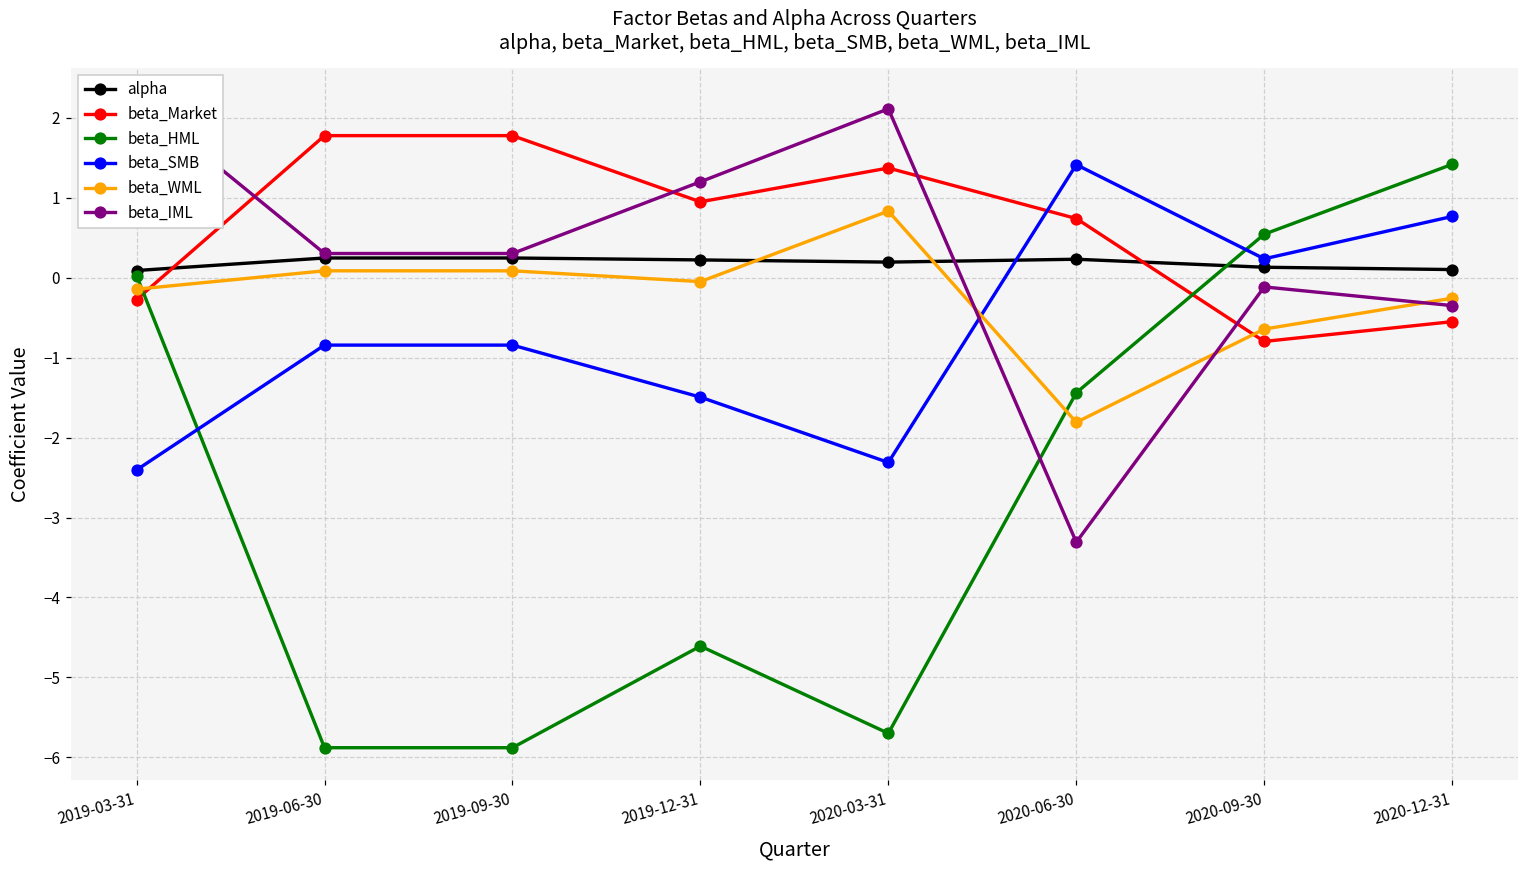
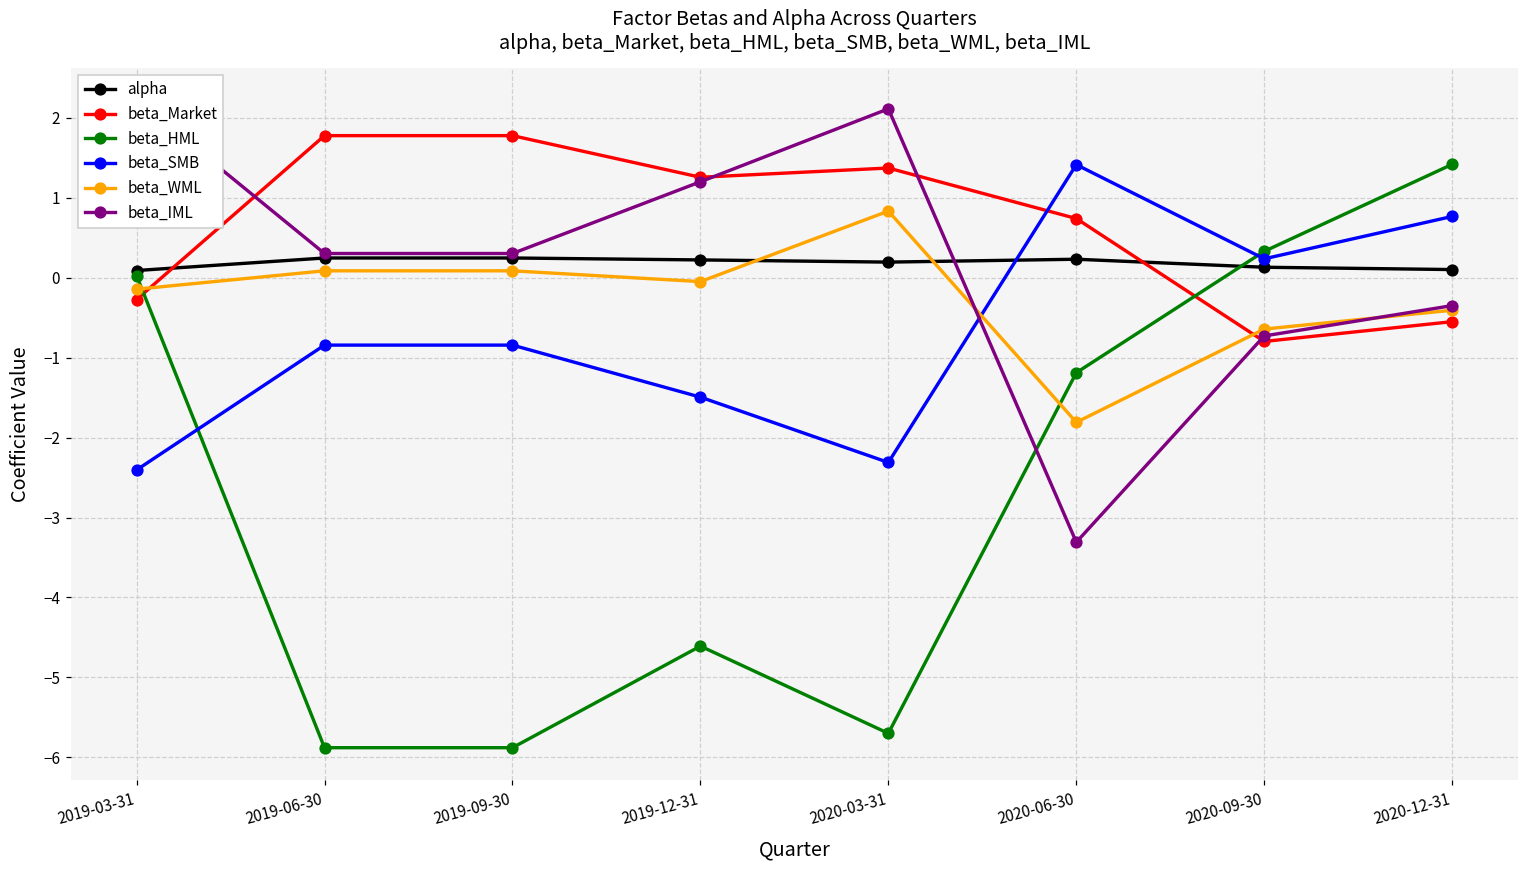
  {
    "alpha": {
      "2019-03-31": 0.1,
      "2019-06-30": 0.2,
      "2019-09-30": 0.2,
      "2019-12-31": 0.2,
      "2020-03-31": 0.2,
      "2020-06-30": 0.2,
      "2020-09-30": 0.1,
      "2020-12-31": 0.1
    },
    "beta_Market": {
      "2019-03-31": -0.3,
      "2019-06-30": 1.8,
      "2019-09-30": 1.8,
-     "2019-12-31": 1.0,
+     "2019-12-31": 1.3,
      "2020-03-31": 1.4,
      "2020-06-30": 0.7,
      "2020-09-30": -0.8,
      "2020-12-31": -0.5
    },
    "beta_HML": {
      "2019-03-31": 0.0,
      "2019-06-30": -5.9,
      "2019-09-30": -5.9,
      "2019-12-31": -4.6,
      "2020-03-31": -5.7,
-     "2020-06-30": -1.4,
-     "2020-09-30": 0.5,
+     "2020-06-30": -1.2,
+     "2020-09-30": 0.3,
      "2020-12-31": 1.4
    },
    "beta_SMB": {
      "2019-03-31": -2.4,
      "2019-06-30": -0.8,
      "2019-09-30": -0.8,
      "2019-12-31": -1.5,
      "2020-03-31": -2.3,
      "2020-06-30": 1.4,
      "2020-09-30": 0.2,
      "2020-12-31": 0.8
    },
    "beta_WML": {
      "2019-03-31": -0.1,
      "2019-06-30": 0.1,
      "2019-09-30": 0.1,
      "2019-12-31": 0.0,
      "2020-03-31": 0.8,
      "2020-06-30": -1.8,
      "2020-09-30": -0.6,
-     "2020-12-31": -0.3
+     "2020-12-31": -0.4
    },
    "beta_IML": {
      "2019-06-30": 0.3,
      "2019-09-30": 0.3,
      "2019-12-31": 1.2,
      "2020-03-31": 2.1,
      "2020-06-30": -3.3,
-     "2020-09-30": -0.1,
+     "2020-09-30": -0.7,
      "2020-12-31": -0.3
    }
  }
